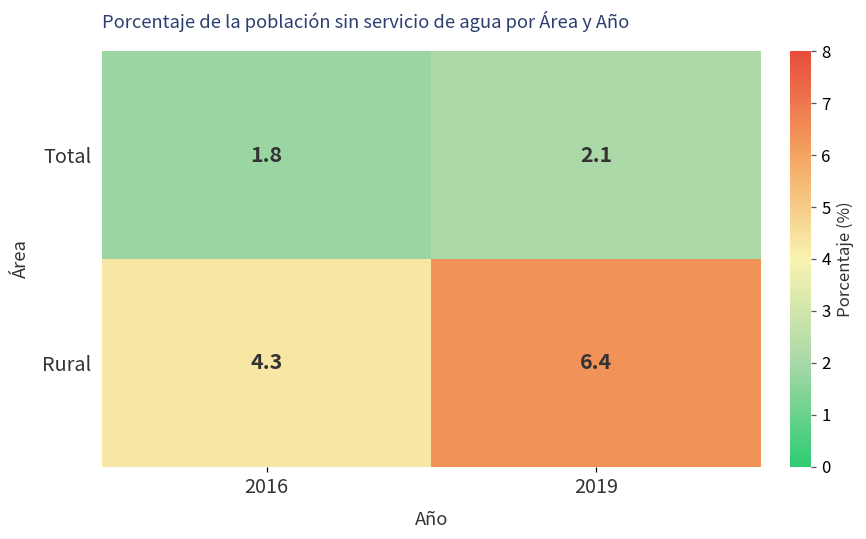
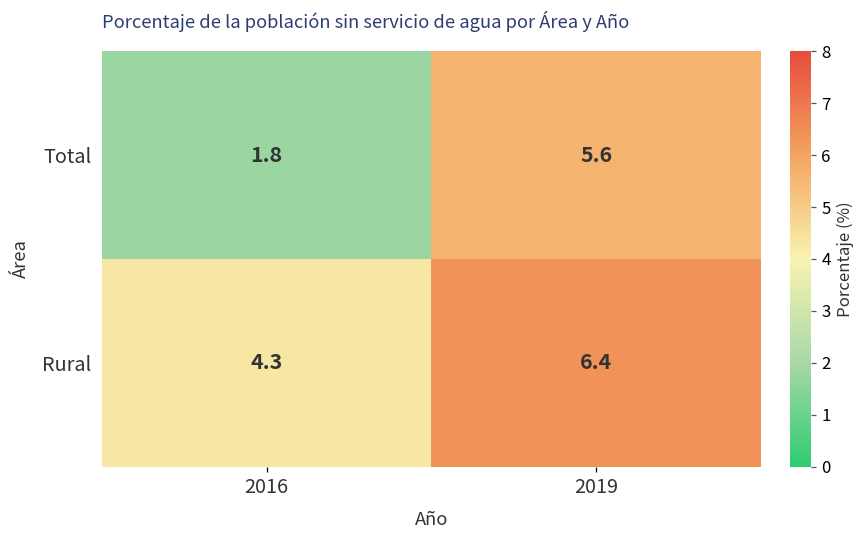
  {
    "Total": {
      "2016": 1.8,
-     "2019": 2.1
+     "2019": 5.6
    },
    "Rural": {
      "2016": 4.3,
      "2019": 6.4
    }
  }
